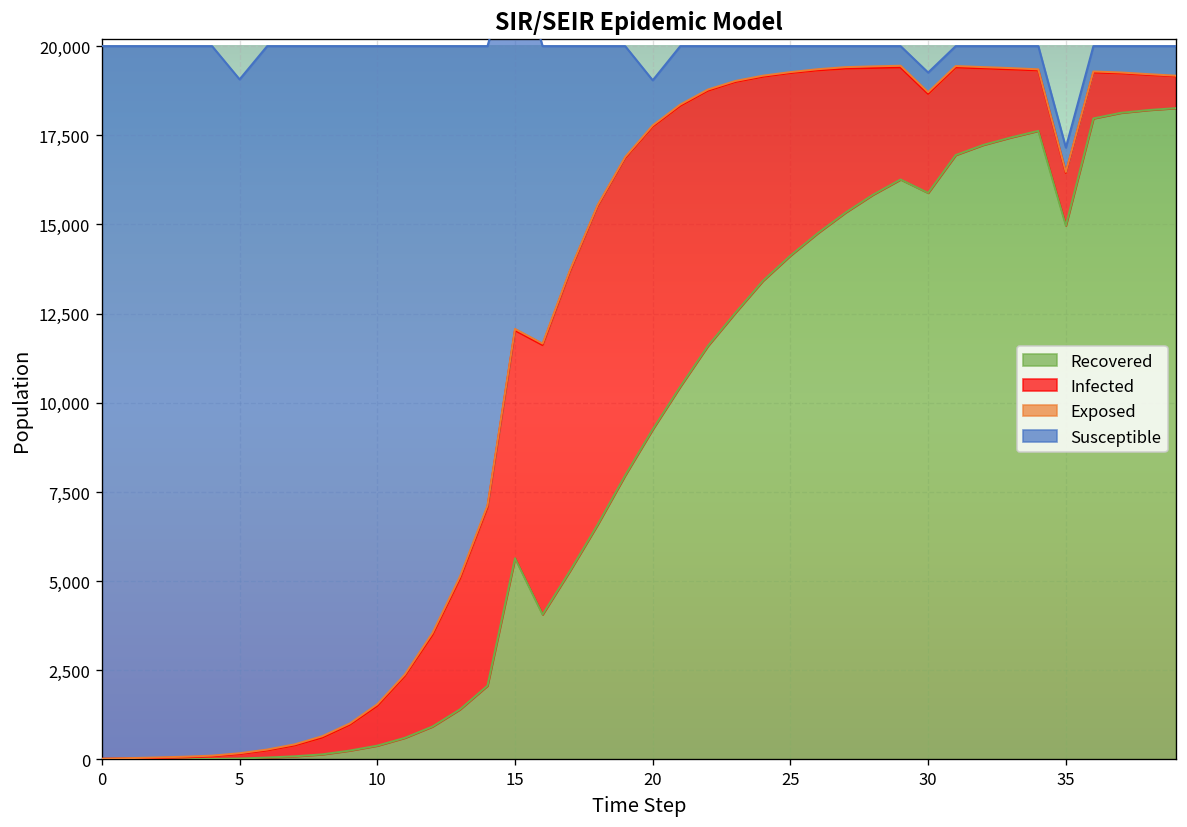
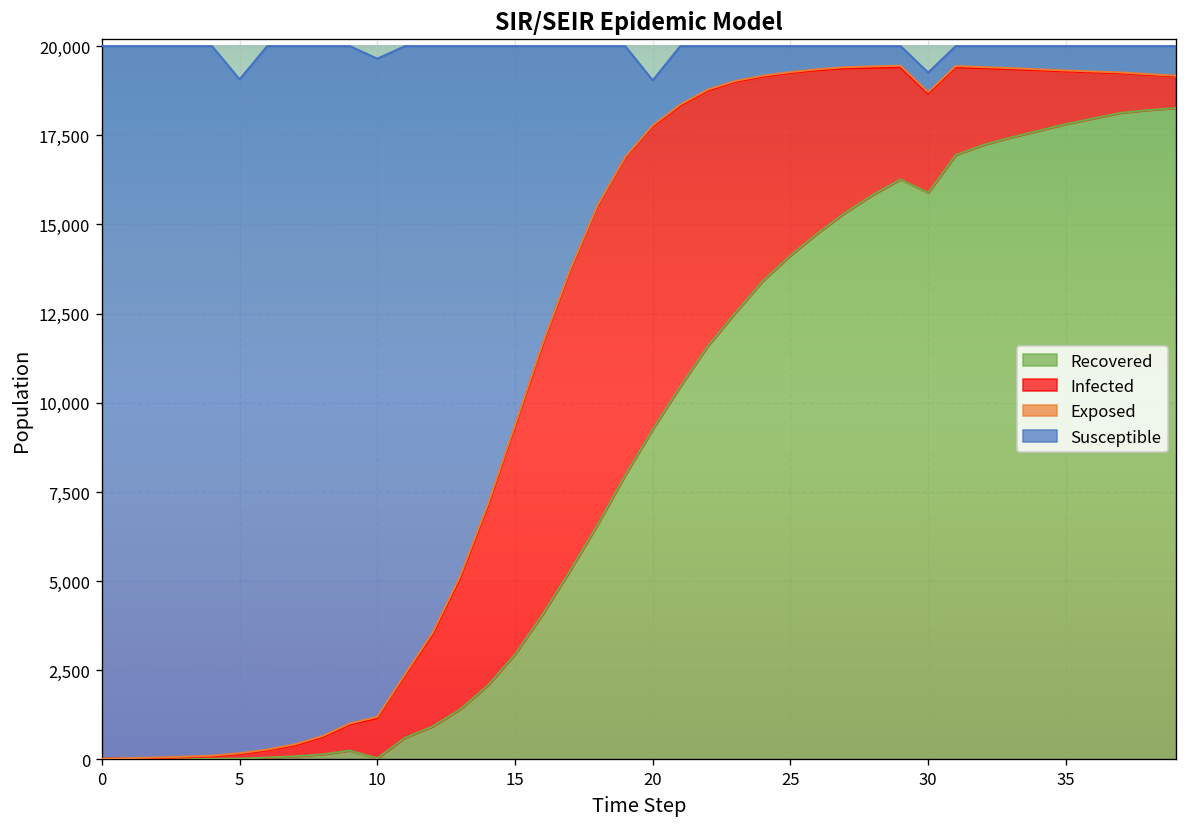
  {
    "Recovered": {
      "5": "0",
-     "10": "400",
-     "15": "5,600",
+     "10": "0",
+     "15": "2,900",
      "20": "9,300",
      "25": "14,100",
      "30": "15,900",
-     "35": "15,000"
+     "35": "17,800"
    },
    "Susceptible": {
      "0": "20,000",
      "5": "18,900",
      "10": "18,500",
      "20": "1,300",
      "25": "700",
      "30": "600",
      "35": "700"
    }
  }
